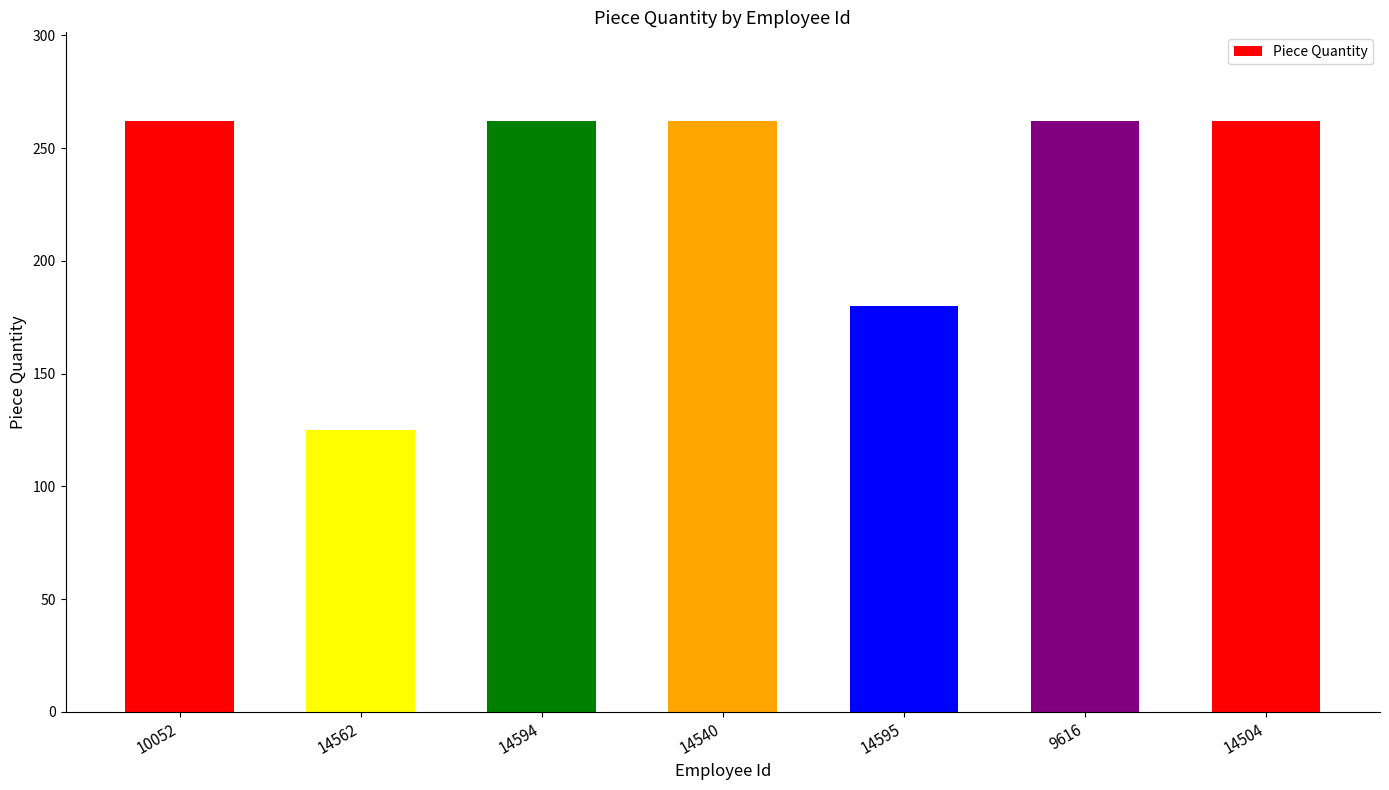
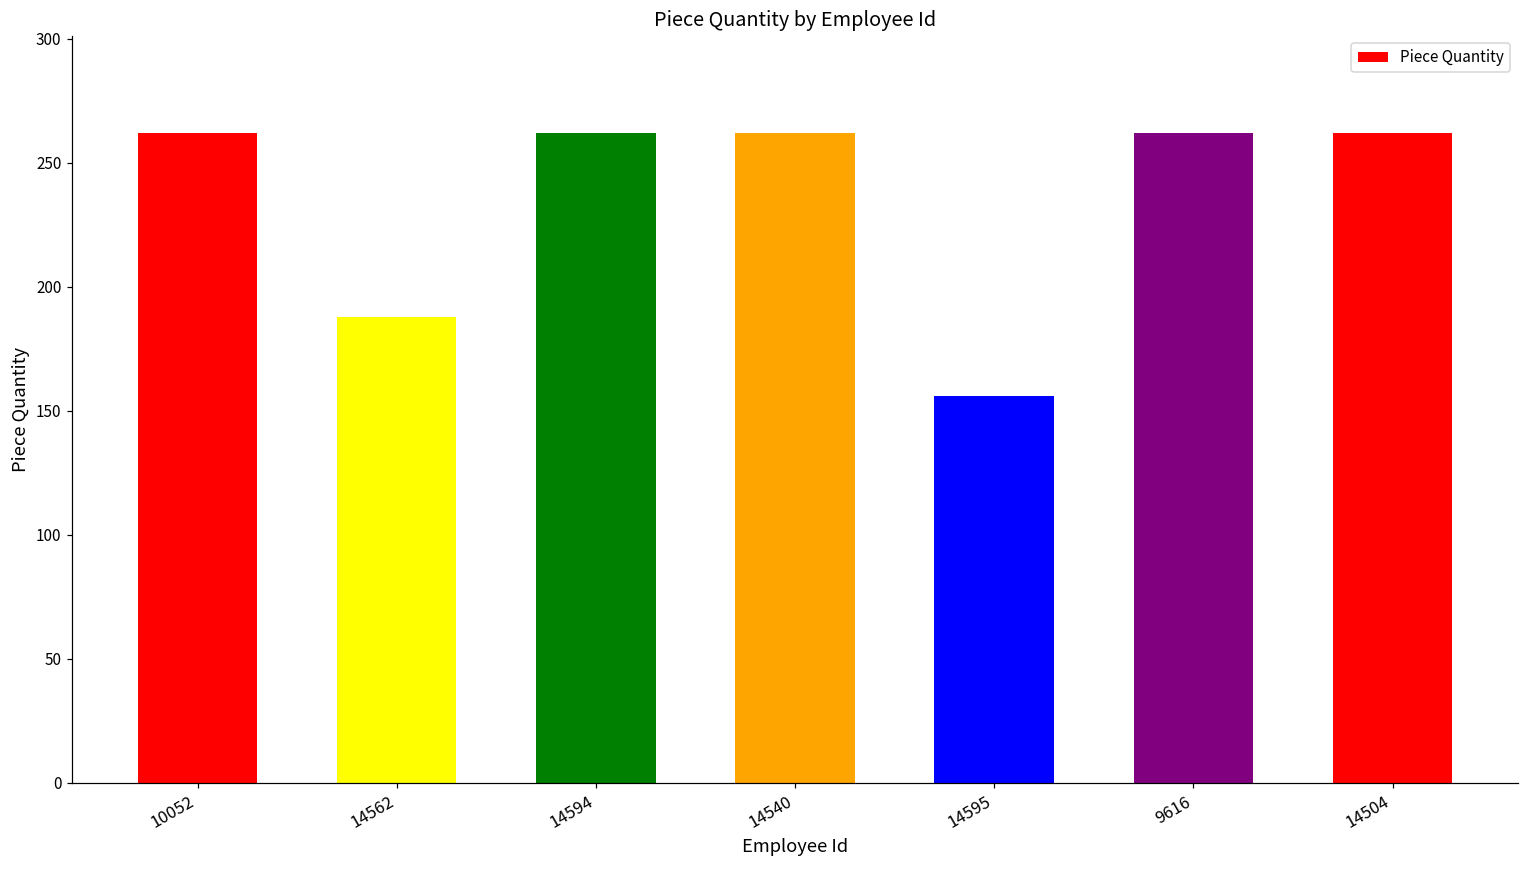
  {
    "10052": 262,
-   "14562": 125,
+   "14562": 188,
    "14594": 262,
    "14540": 262,
-   "14595": 180,
+   "14595": 156,
    "9616": 262,
    "14504": 262
  }
